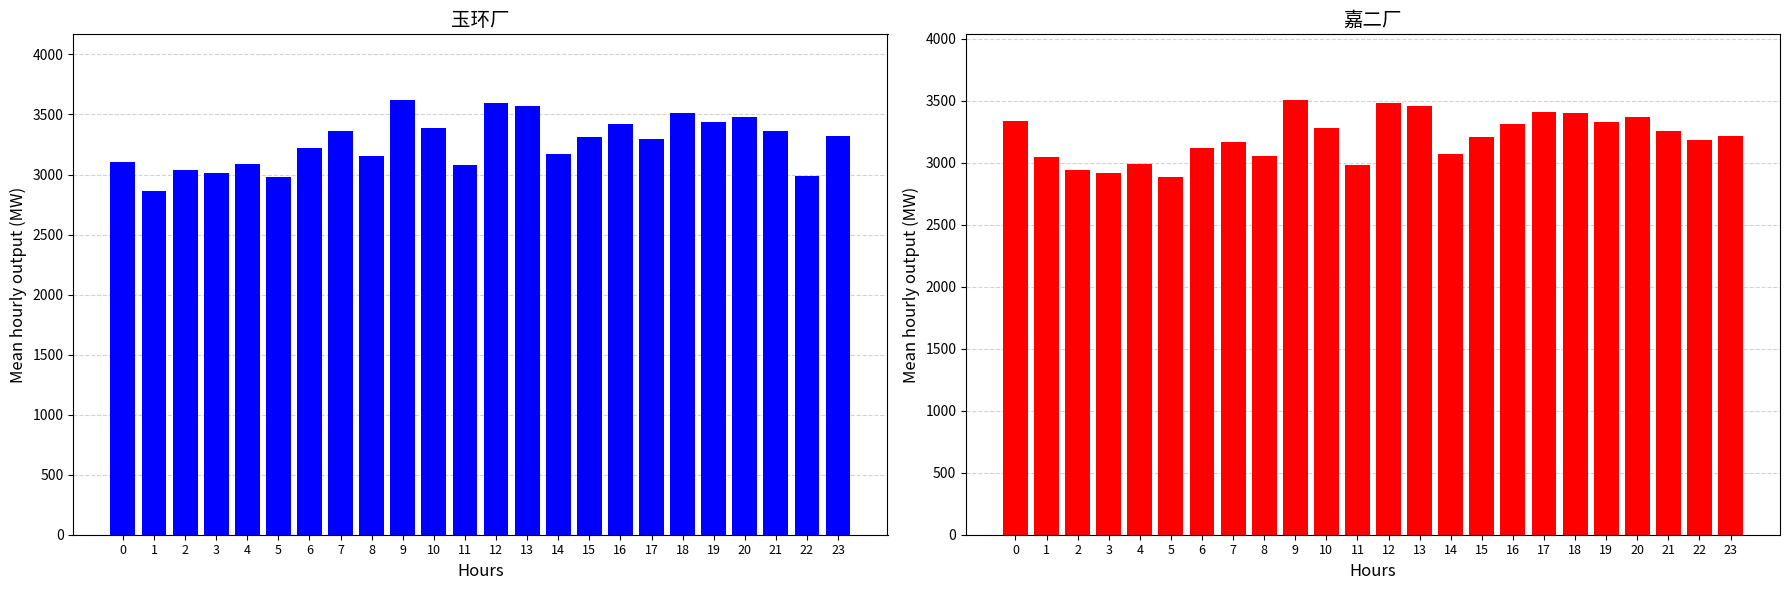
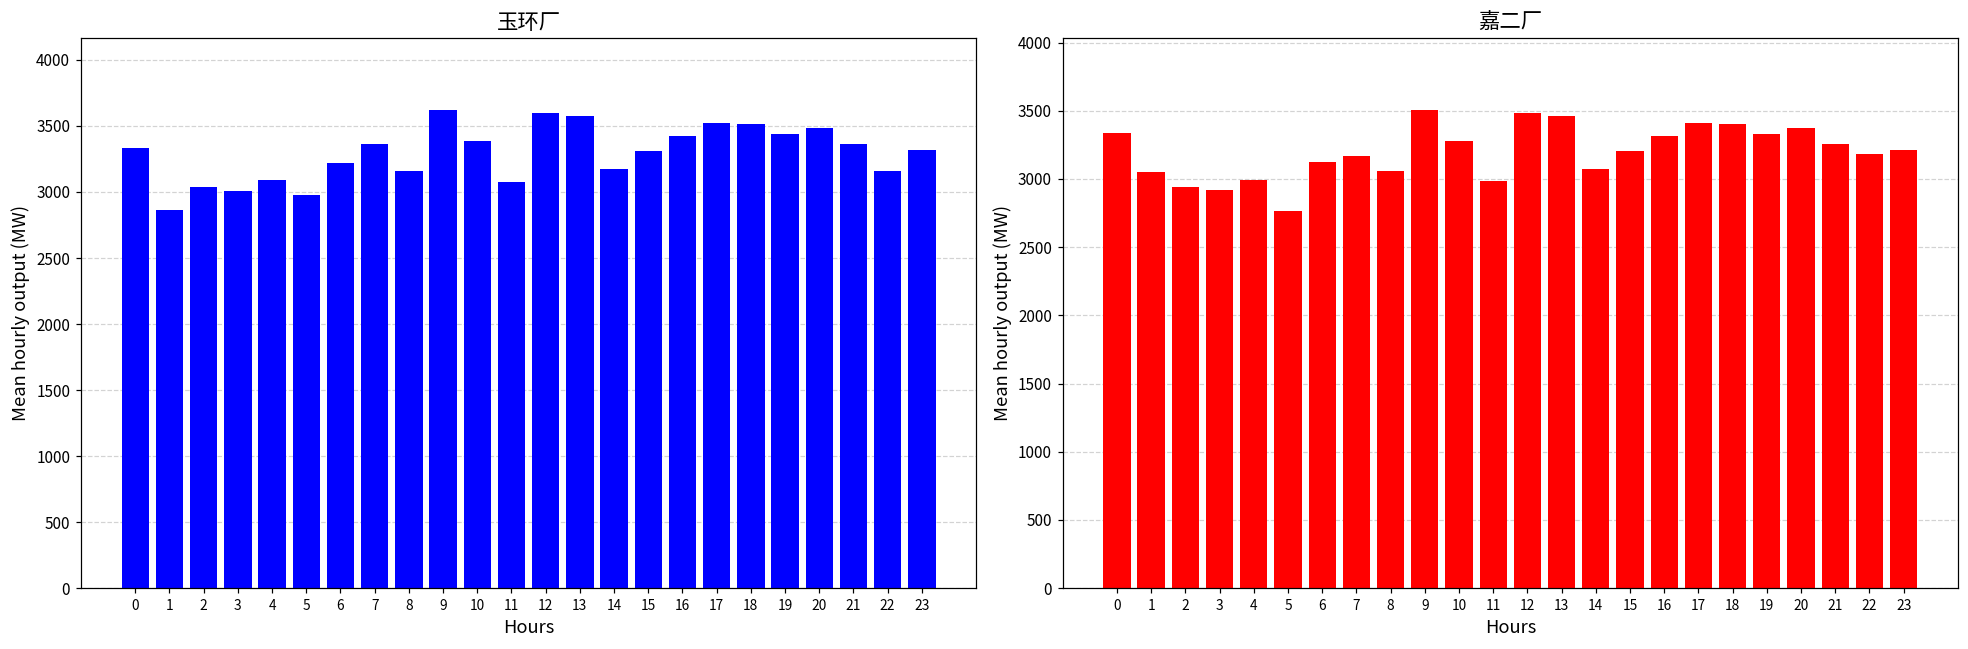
  {
    "玉环厂": {
-     "0": 3100,
+     "0": 3340,
      "1": 2860,
      "2": 3040,
      "3": 3010,
      "4": 3090,
      "5": 2980,
      "6": 3220,
      "7": 3370,
      "8": 3160,
      "9": 3620,
      "10": 3390,
      "11": 3080,
      "12": 3600,
      "13": 3570,
      "14": 3170,
      "15": 3310,
      "16": 3420,
-     "17": 3290,
+     "17": 3520,
      "18": 3510,
      "19": 3440,
      "20": 3480,
      "21": 3360,
-     "22": 2990,
+     "22": 3160,
      "23": 3320
    },
    "嘉二厂": {
      "0": 3340,
      "1": 3050,
      "2": 2940,
      "3": 2920,
      "4": 2990,
-     "5": 2880,
+     "5": 2770,
      "6": 3120,
      "7": 3170,
      "8": 3060,
      "9": 3510,
      "10": 3280,
      "11": 2980,
      "12": 3490,
      "13": 3460,
      "14": 3070,
      "15": 3210,
      "16": 3320,
      "17": 3410,
      "18": 3400,
      "19": 3330,
      "20": 3370,
      "21": 3260,
      "22": 3180,
      "23": 3210
    }
  }
